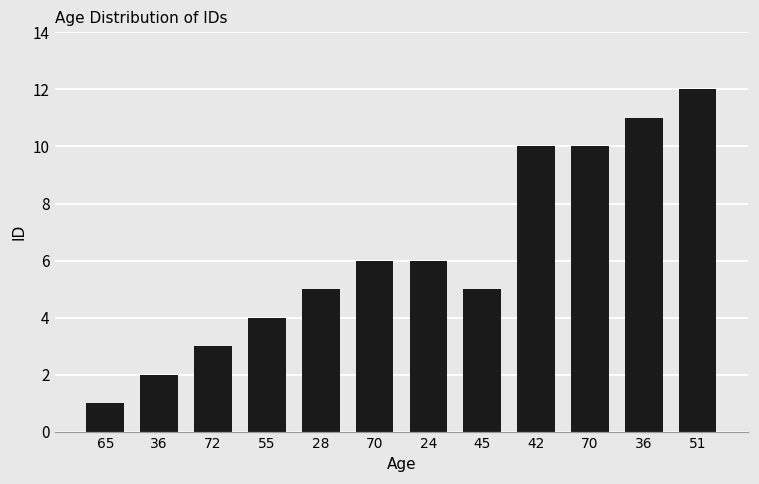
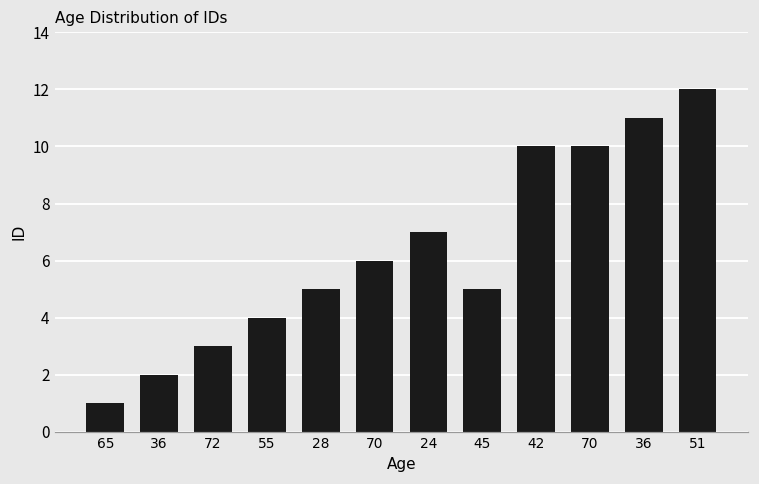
  {
    "65": 1,
    "72": 3,
    "55": 4,
    "28": 5,
-   "24": 6,
+   "24": 7,
    "45": 5,
    "42": 10,
    "51": 12
  }
